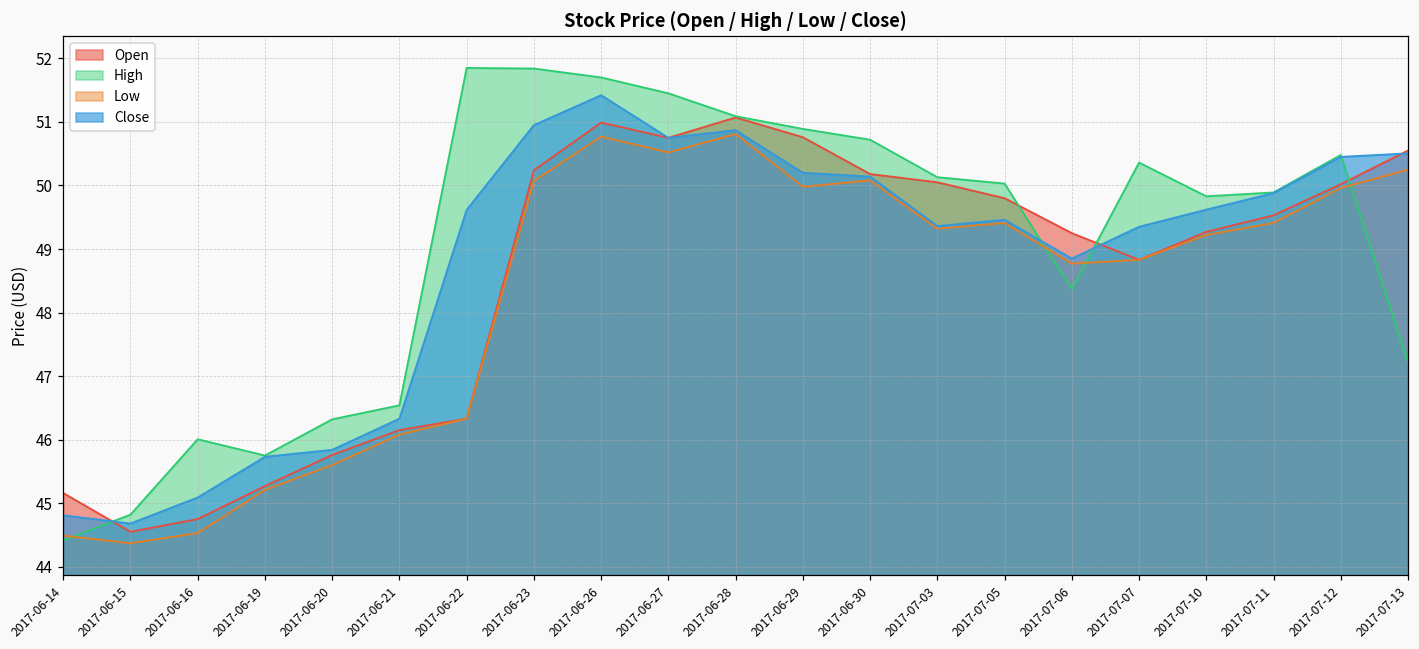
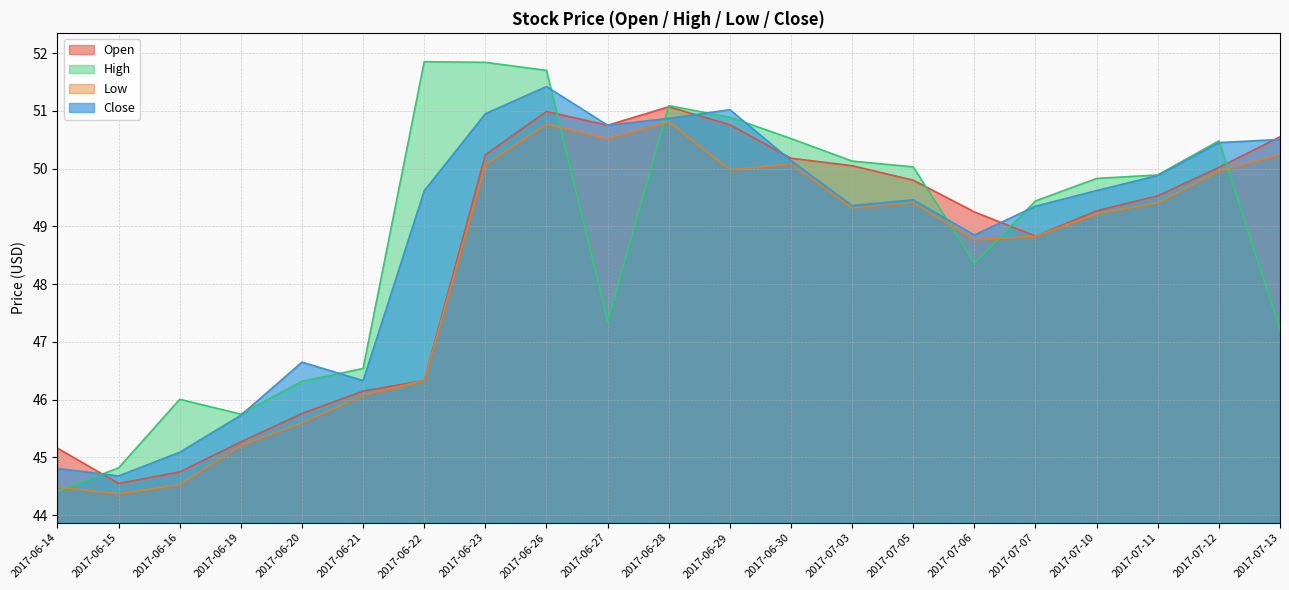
  {
    "High": {
      "2017-06-14": 44.4,
      "2017-06-15": 44.8,
      "2017-06-16": 46.0,
      "2017-06-20": 46.3,
      "2017-06-21": 46.5,
      "2017-06-22": 51.8,
      "2017-06-23": 51.8,
      "2017-06-26": 51.7,
-     "2017-06-27": 51.5,
+     "2017-06-27": 47.4,
      "2017-06-29": 50.9,
-     "2017-06-30": 50.7,
+     "2017-06-30": 50.5,
      "2017-07-03": 50.1,
      "2017-07-05": 50.0,
      "2017-07-06": 48.4,
-     "2017-07-07": 50.4,
+     "2017-07-07": 49.4,
      "2017-07-10": 49.8,
      "2017-07-13": 47.2
    },
    "Close": {
      "2017-06-14": 44.8,
      "2017-06-15": 44.7,
      "2017-06-16": 45.1,
-     "2017-06-20": 45.8,
+     "2017-06-20": 46.7,
      "2017-06-21": 46.3,
      "2017-06-22": 49.6,
      "2017-06-23": 51.0,
      "2017-06-26": 51.4,
      "2017-06-28": 50.9,
-     "2017-06-29": 50.2,
+     "2017-06-29": 51.0,
      "2017-07-05": 49.5,
      "2017-07-06": 48.8,
      "2017-07-07": 49.3,
      "2017-07-10": 49.6,
      "2017-07-13": 50.5
    }
  }
